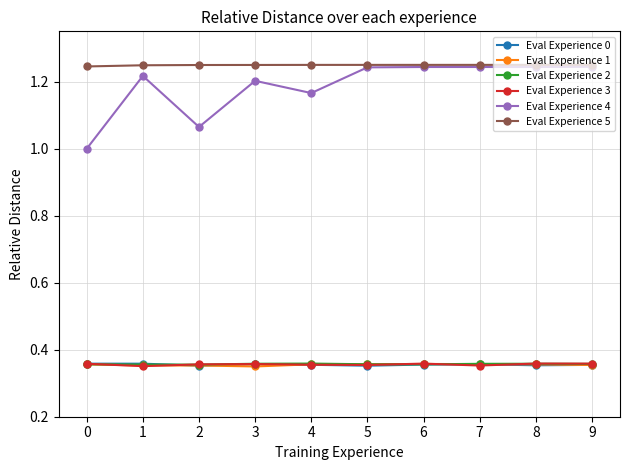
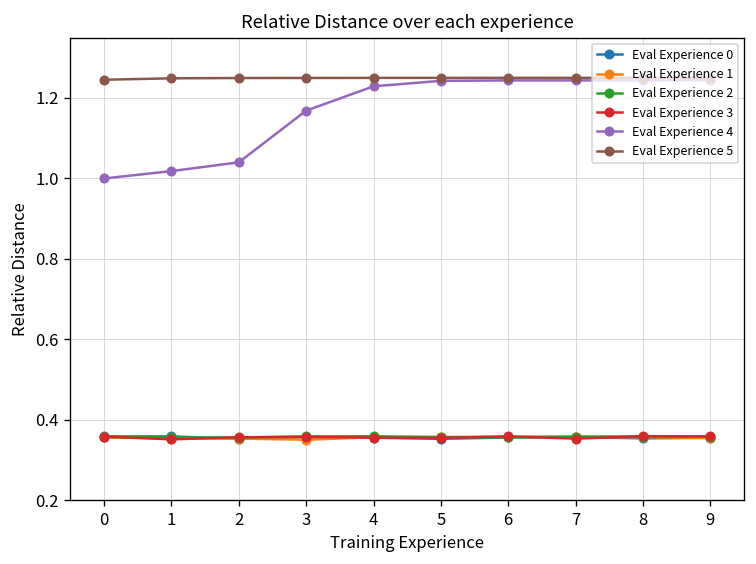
  {
    "Eval Experience 4": {
      "0": 1.00,
-     "1": 1.22,
-     "2": 1.06,
-     "3": 1.20,
-     "4": 1.17
+     "1": 1.02,
+     "2": 1.04,
+     "3": 1.17,
+     "4": 1.23
    },
    "Eval Experience 5": {
      "0": 1.25,
      "1": 1.25,
      "2": 1.25,
      "3": 1.25,
      "4": 1.25
    }
  }
